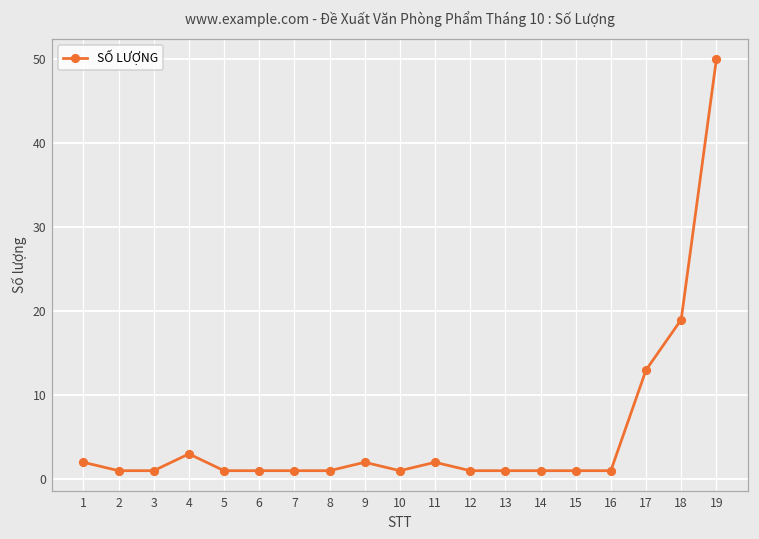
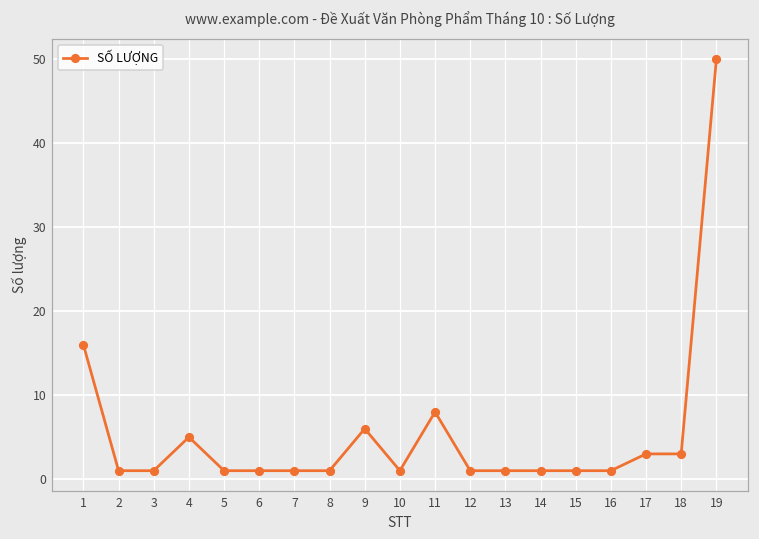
  {
-   "1": 2,
+   "1": 16,
    "2": 1,
    "3": 1,
-   "4": 3,
+   "4": 5,
    "5": 1,
    "6": 1,
    "7": 1,
    "8": 1,
-   "9": 2,
+   "9": 6,
    "10": 1,
-   "11": 2,
+   "11": 8,
    "12": 1,
    "13": 1,
    "14": 1,
    "15": 1,
    "16": 1,
-   "17": 13,
-   "18": 19,
+   "17": 3,
+   "18": 3,
    "19": 50
  }
